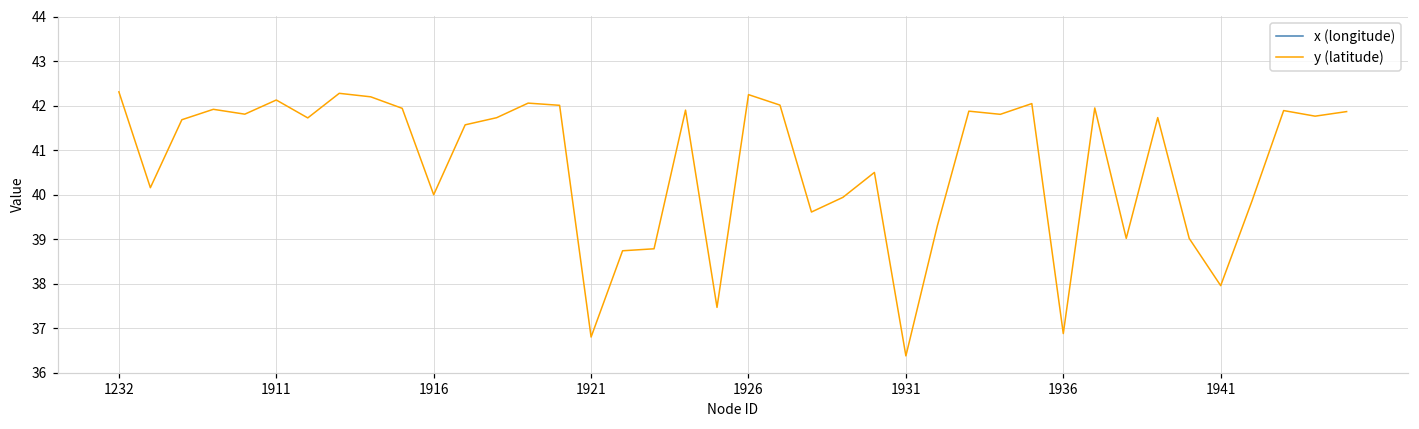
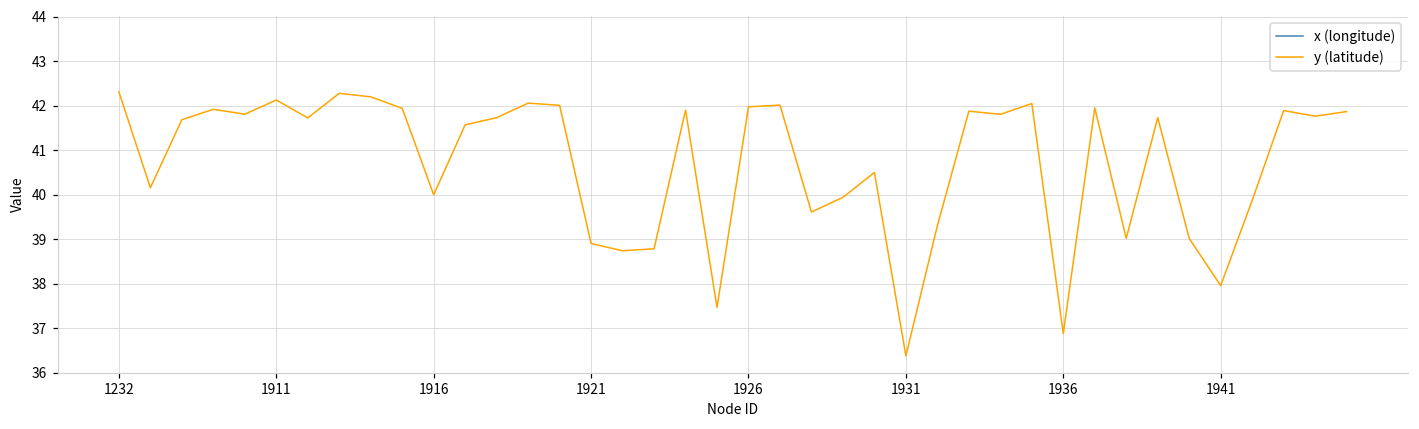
  {
    "y (latitude)": {
      "1232": 42.3,
      "1911": 42.1,
      "1916": 40.0,
-     "1921": 36.8,
-     "1926": 42.2,
+     "1921": 38.9,
+     "1926": 42.0,
      "1931": 36.4,
      "1936": 36.9,
      "1941": 38.0
    }
  }
